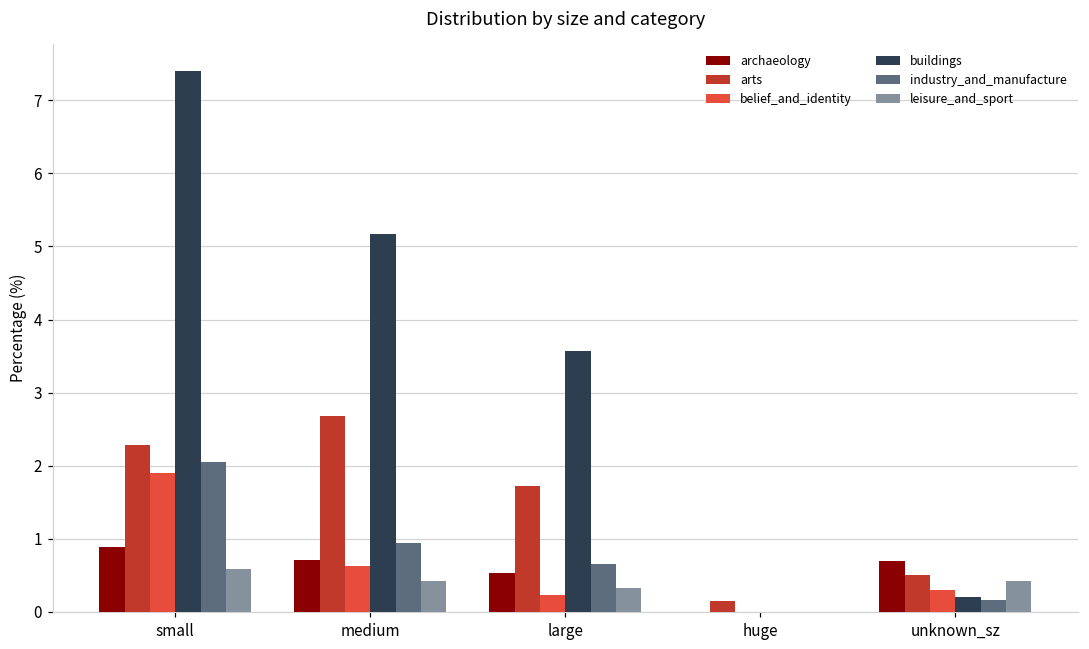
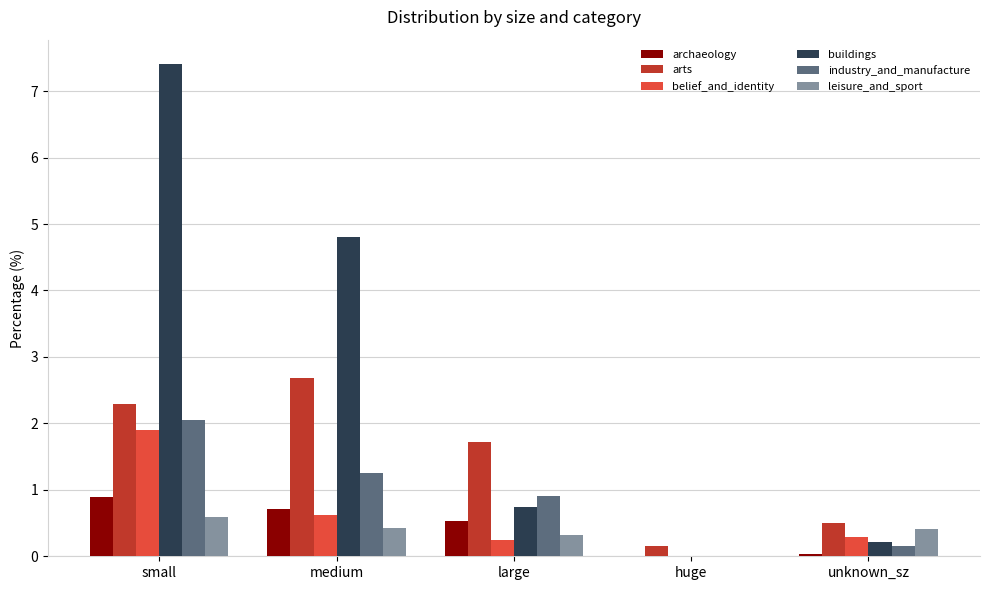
  {
    "archaeology": {
      "small": 0.9,
      "medium": 0.7,
      "large": 0.5,
      "huge": 0.0,
-     "unknown_sz": 0.7
+     "unknown_sz": 0.0
    },
    "buildings": {
      "small": 7.4,
-     "medium": 5.2,
-     "large": 3.6,
+     "medium": 4.8,
+     "large": 0.7,
      "huge": 0.0,
      "unknown_sz": 0.2
    },
    "industry_and_manufacture": {
      "small": 2.1,
-     "medium": 0.9,
-     "large": 0.7,
+     "medium": 1.2,
+     "large": 0.9,
      "huge": 0.0,
      "unknown_sz": 0.2
    },
    "leisure_and_sport": {
      "small": 0.6,
      "medium": 0.4,
      "large": 0.3,
      "huge": 0.0,
      "unknown_sz": 0.4
    }
  }
